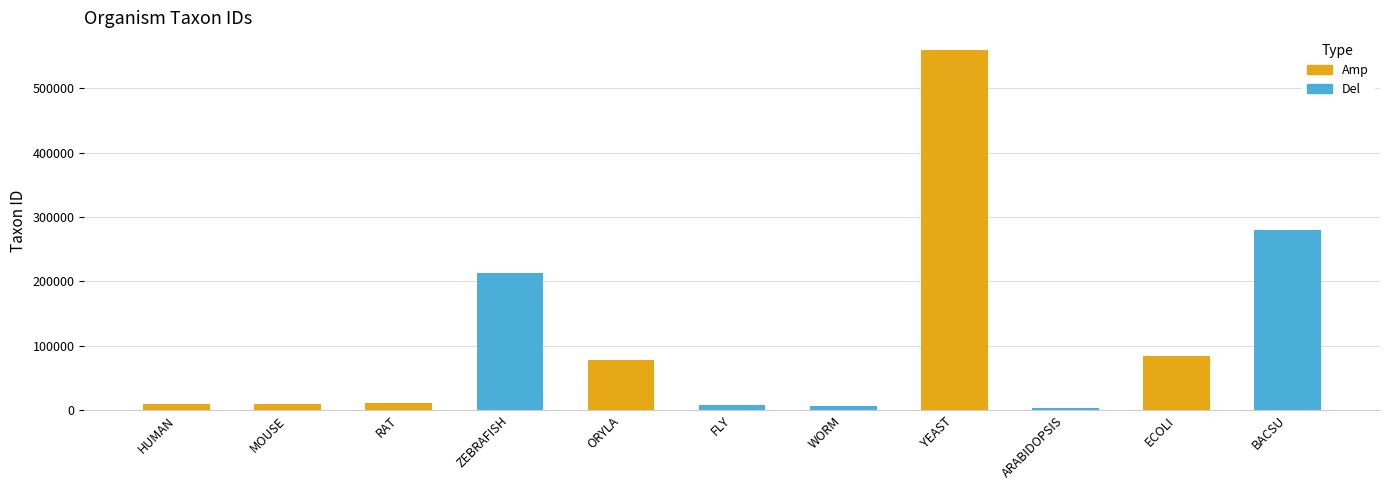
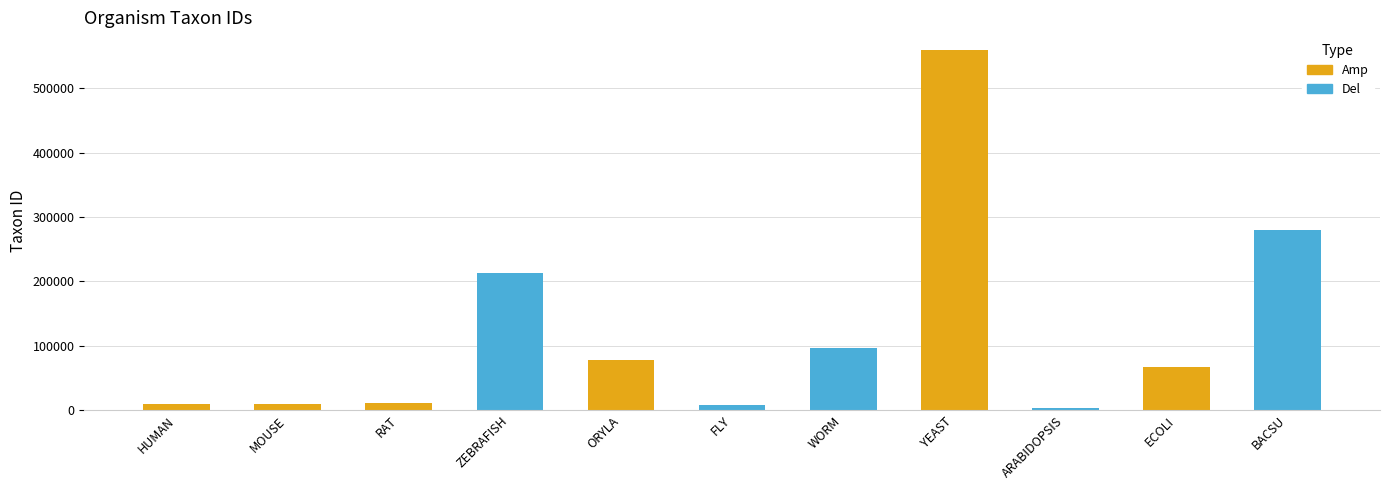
  {
    "HUMAN": 10000,
    "MOUSE": 10000,
    "RAT": 10000,
    "ZEBRAFISH": 210000,
    "ORYLA": 80000,
    "FLY": 10000,
-   "WORM": 10000,
+   "WORM": 100000,
    "YEAST": 560000,
-   "ECOLI": 80000,
+   "ECOLI": 70000,
    "BACSU": 280000
  }
